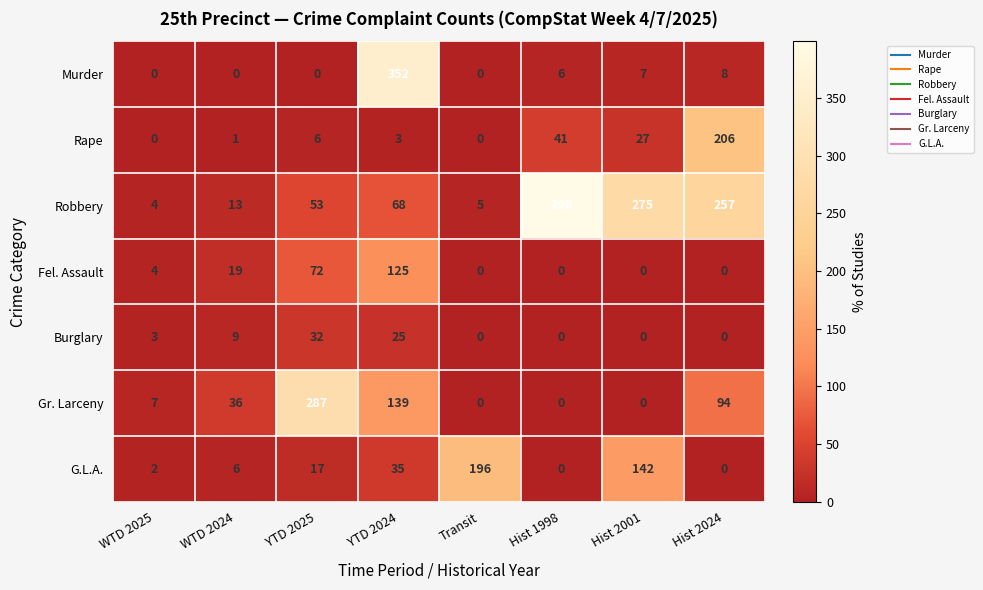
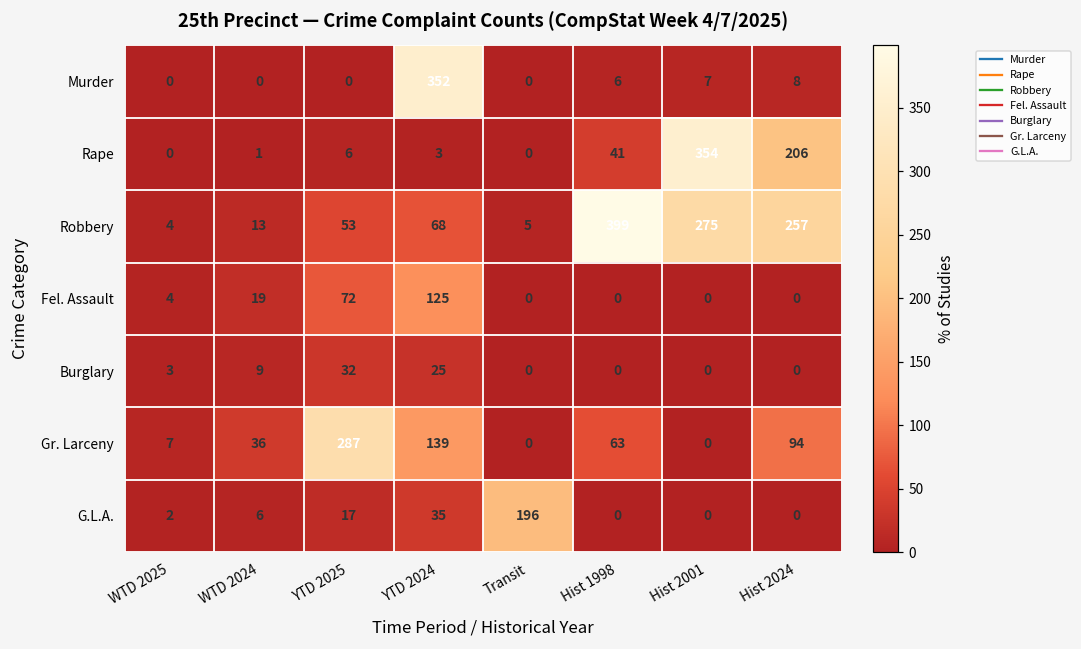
  {
    "Murder": {
      "WTD 2025": 0,
      "WTD 2024": 0,
      "YTD 2025": 0,
      "YTD 2024": 352,
      "Transit": 0,
      "Hist 1998": 6,
      "Hist 2001": 7,
      "Hist 2024": 8
    },
    "Rape": {
      "WTD 2025": 0,
      "WTD 2024": 1,
      "YTD 2025": 6,
      "YTD 2024": 3,
      "Transit": 0,
      "Hist 1998": 41,
-     "Hist 2001": 27,
+     "Hist 2001": 354,
      "Hist 2024": 206
    },
    "Robbery": {
      "WTD 2025": 4,
      "WTD 2024": 13,
      "YTD 2025": 53,
      "YTD 2024": 68,
      "Transit": 5,
      "Hist 2001": 275,
      "Hist 2024": 257
    },
    "Fel. Assault": {
      "WTD 2025": 4,
      "WTD 2024": 19,
      "YTD 2025": 72,
      "YTD 2024": 125,
      "Transit": 0,
      "Hist 1998": 0,
      "Hist 2001": 0,
      "Hist 2024": 0
    },
    "Burglary": {
      "WTD 2025": 3,
      "WTD 2024": 9,
      "YTD 2025": 32,
      "YTD 2024": 25,
      "Transit": 0,
      "Hist 1998": 0,
      "Hist 2001": 0,
      "Hist 2024": 0
    },
    "Gr. Larceny": {
      "WTD 2025": 7,
      "WTD 2024": 36,
      "YTD 2025": 287,
      "YTD 2024": 139,
      "Transit": 0,
-     "Hist 1998": 0,
+     "Hist 1998": 63,
      "Hist 2001": 0,
      "Hist 2024": 94
    },
    "G.L.A.": {
      "WTD 2025": 2,
      "WTD 2024": 6,
      "YTD 2025": 17,
      "YTD 2024": 35,
      "Transit": 196,
      "Hist 1998": 0,
-     "Hist 2001": 142,
+     "Hist 2001": 0,
      "Hist 2024": 0
    }
  }
